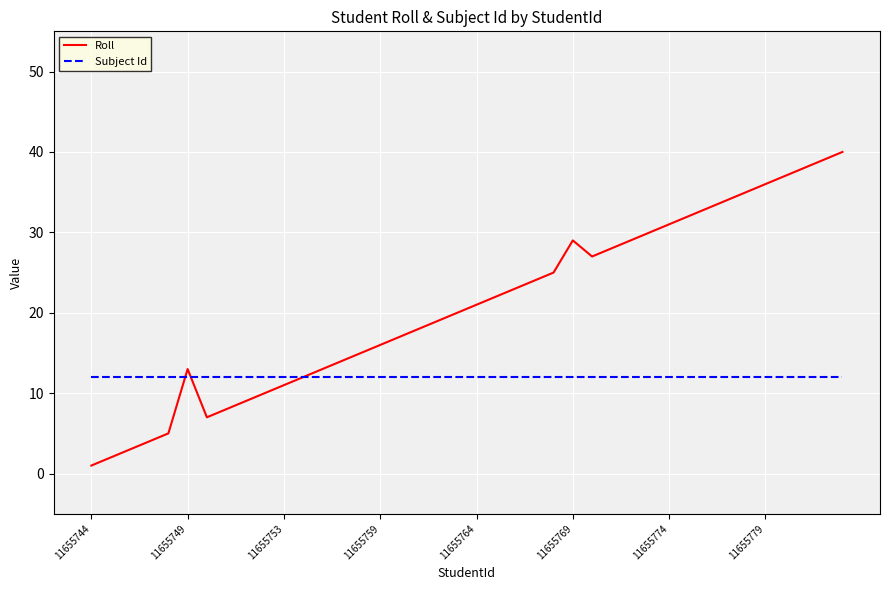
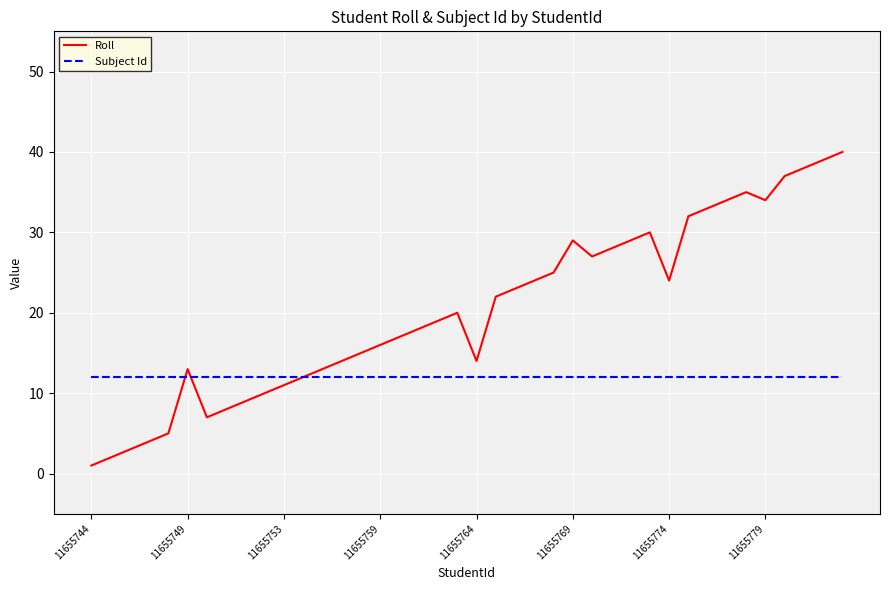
  {
    "Roll": {
      "11655744": 1,
      "11655749": 13,
      "11655753": 11,
      "11655759": 16,
-     "11655764": 21,
+     "11655764": 14,
      "11655769": 29,
-     "11655774": 31,
-     "11655779": 36
+     "11655774": 24,
+     "11655779": 34
    },
    "Subject Id": {
      "11655744": 12,
      "11655749": 12,
      "11655753": 12,
      "11655759": 12,
      "11655764": 12,
      "11655769": 12,
      "11655774": 12,
      "11655779": 12
    }
  }
